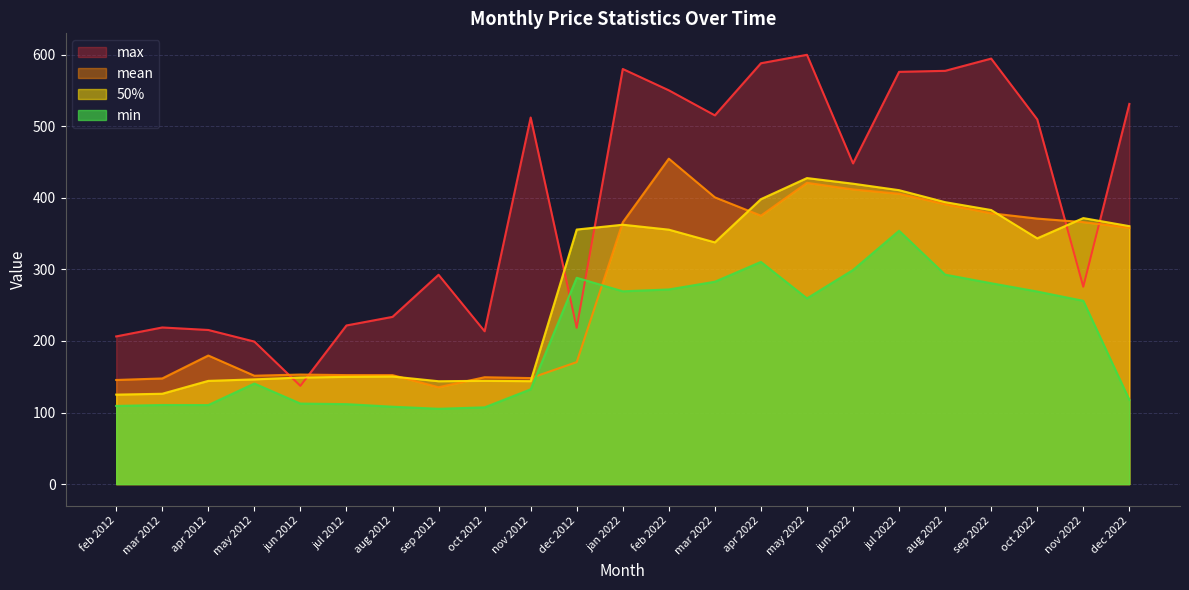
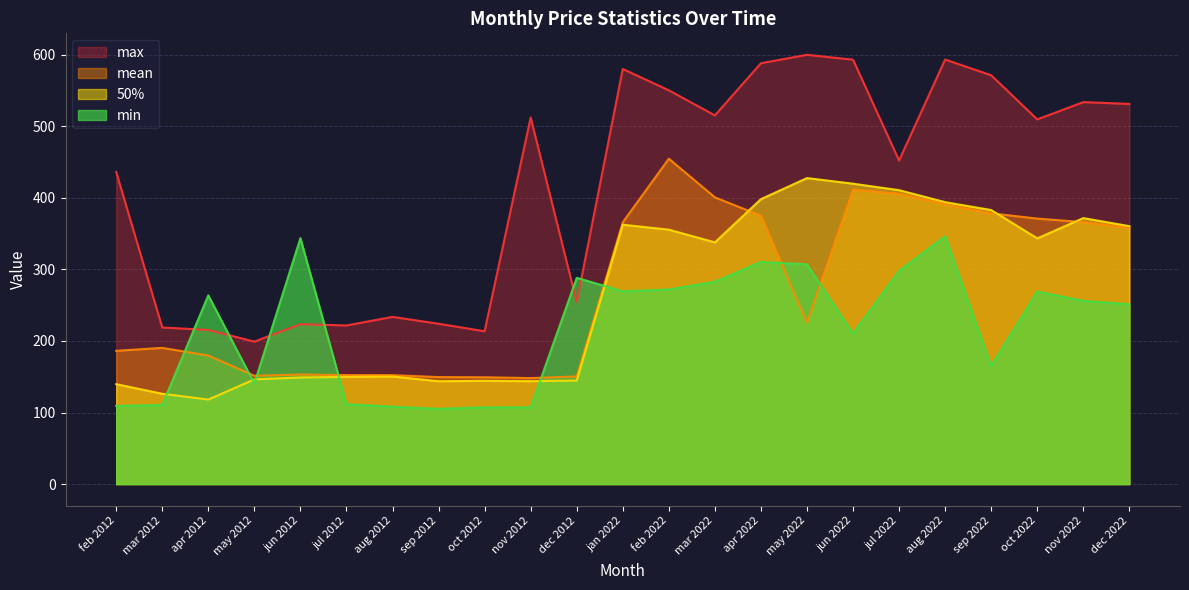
  {
    "max": {
-     "feb 2012": 210,
+     "feb 2012": 440,
      "mar 2012": 220,
      "apr 2012": 220,
      "may 2012": 200,
-     "jun 2012": 140,
+     "jun 2012": 220,
      "jul 2012": 220,
      "aug 2012": 230,
-     "sep 2012": 290,
+     "sep 2012": 220,
      "oct 2012": 210,
      "nov 2012": 510,
-     "dec 2012": 220,
+     "dec 2012": 250,
      "jan 2022": 580,
      "feb 2022": 550,
      "mar 2022": 520,
      "apr 2022": 590,
      "may 2022": 600,
-     "jun 2022": 450,
-     "jul 2022": 580,
-     "aug 2022": 580,
-     "sep 2022": 590,
+     "jun 2022": 590,
+     "jul 2022": 450,
+     "aug 2022": 590,
+     "sep 2022": 570,
      "oct 2022": 510,
-     "nov 2022": 280,
+     "nov 2022": 530,
      "dec 2022": 530
    },
    "mean": {
-     "feb 2012": 150,
-     "mar 2012": 150,
+     "feb 2012": 190,
+     "mar 2012": 190,
      "apr 2012": 180,
      "may 2012": 150,
      "jun 2012": 150,
-     "sep 2012": 140,
+     "sep 2012": 150,
      "oct 2012": 150,
      "nov 2012": 150,
-     "dec 2012": 170,
+     "dec 2012": 150,
      "feb 2022": 450,
      "mar 2022": 400,
      "apr 2022": 370,
-     "may 2022": 420,
+     "may 2022": 230,
      "jun 2022": 410,
      "jul 2022": 410,
      "sep 2022": 380,
      "oct 2022": 370,
      "nov 2022": 370
    },
    "50%": {
-     "feb 2012": 130,
+     "feb 2012": 140,
      "mar 2012": 130,
-     "apr 2012": 140,
+     "apr 2012": 120,
      "may 2012": 150,
      "jun 2012": 150,
      "sep 2012": 140,
      "oct 2012": 140,
      "nov 2012": 140,
-     "dec 2012": 360,
+     "dec 2012": 140,
      "feb 2022": 360,
      "mar 2022": 340,
      "apr 2022": 400,
      "may 2022": 430,
      "jun 2022": 420,
      "jul 2022": 410,
      "sep 2022": 380,
      "oct 2022": 340,
      "nov 2022": 370
    },
    "min": {
      "feb 2012": 110,
      "mar 2012": 110,
-     "apr 2012": 110,
+     "apr 2012": 260,
      "may 2012": 140,
-     "jun 2012": 110,
+     "jun 2012": 340,
      "jul 2012": 110,
      "aug 2012": 110,
      "sep 2012": 110,
      "oct 2012": 110,
-     "nov 2012": 130,
+     "nov 2012": 110,
      "dec 2012": 290,
      "jan 2022": 270,
      "feb 2022": 270,
      "mar 2022": 280,
      "apr 2022": 310,
-     "may 2022": 260,
-     "jun 2022": 300,
-     "jul 2022": 350,
-     "aug 2022": 290,
-     "sep 2022": 280,
+     "may 2022": 310,
+     "jun 2022": 210,
+     "jul 2022": 300,
+     "aug 2022": 350,
+     "sep 2022": 170,
      "oct 2022": 270,
      "nov 2022": 260,
-     "dec 2022": 120
+     "dec 2022": 250
    }
  }
